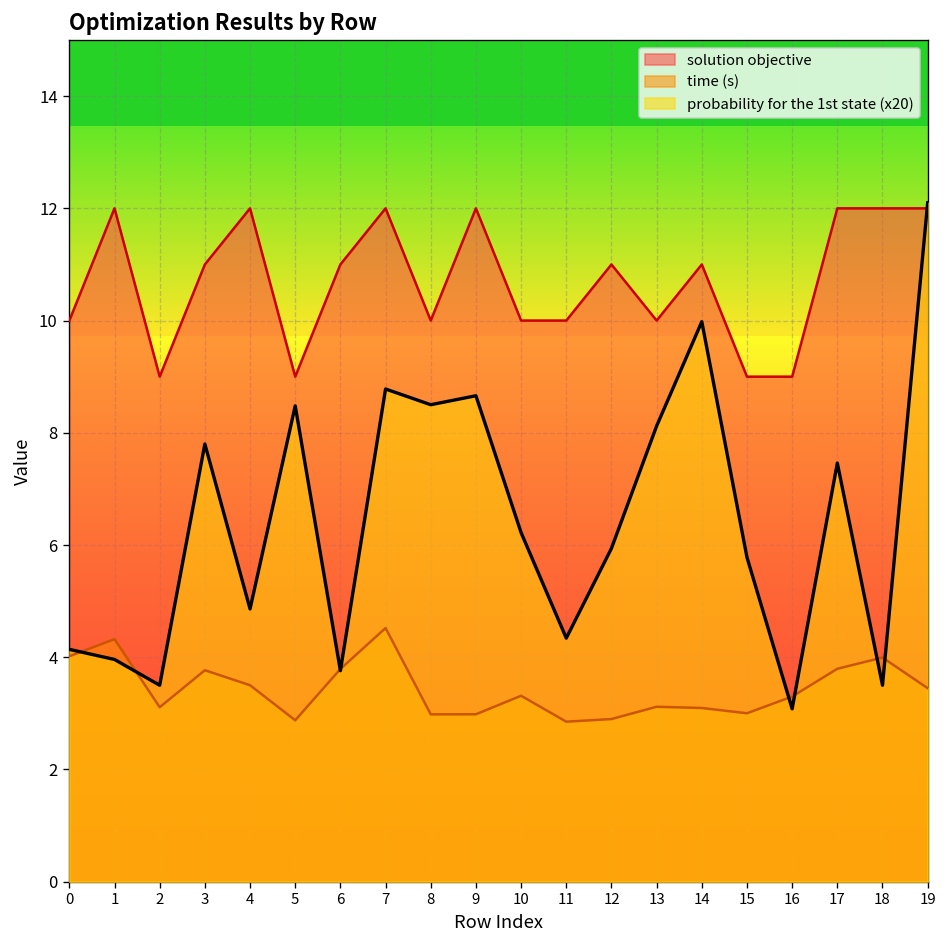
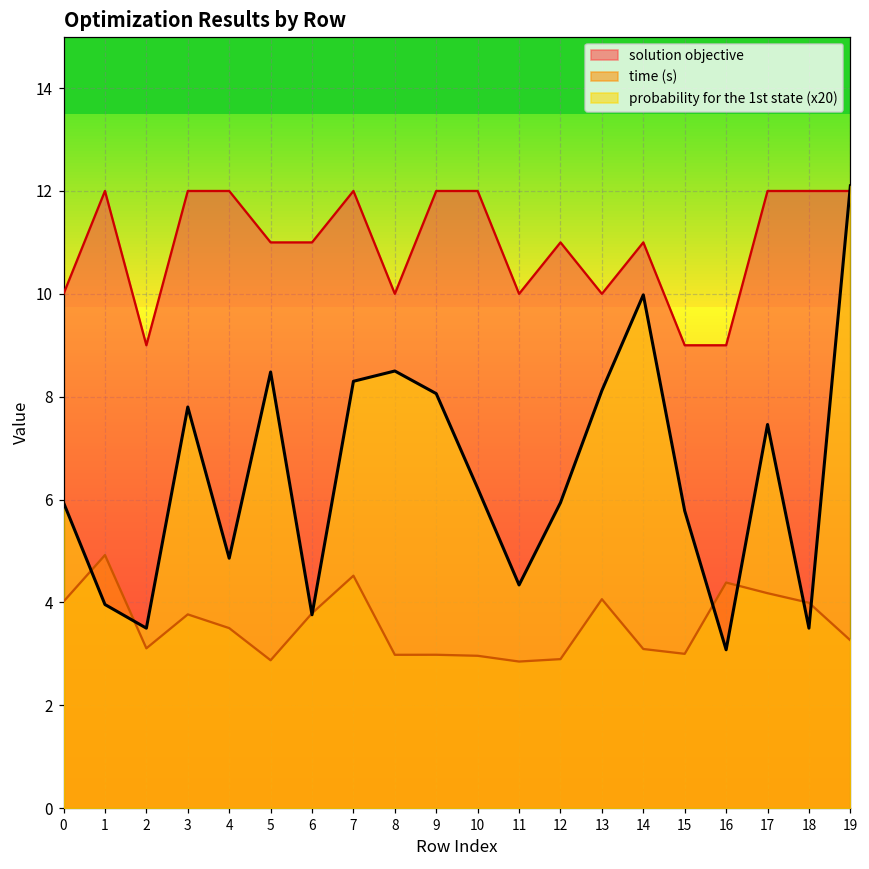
  {
    "solution objective": {
      "0": 10,
      "1": 12,
      "2": 9,
-     "3": 11,
+     "3": 12,
      "4": 12,
-     "5": 9,
+     "5": 11,
      "6": 11,
      "7": 12,
      "8": 10,
      "9": 12,
-     "10": 10,
+     "10": 12,
      "11": 10,
      "12": 11,
      "13": 10,
      "14": 11,
      "15": 9,
      "16": 9,
      "17": 12,
      "18": 12,
      "19": 12
    },
    "time (s)": {
      "0": 4.0,
-     "1": 4.3,
+     "1": 4.9,
      "2": 3.1,
      "3": 3.8,
      "4": 3.5,
      "5": 2.9,
      "7": 4.5,
      "8": 3.0,
      "9": 3.0,
-     "10": 3.3,
+     "10": 3.0,
      "11": 2.9,
      "12": 2.9,
-     "13": 3.1,
+     "13": 4.1,
      "14": 3.1,
      "15": 3.0,
-     "16": 3.3,
-     "17": 3.8,
+     "16": 4.4,
+     "17": 4.2,
      "18": 4.0,
-     "19": 3.4
+     "19": 3.3
    },
    "probability for the 1st state (x20)": {
-     "0": 4.1,
+     "0": 5.9,
      "1": 4.0,
      "2": 3.5,
      "3": 7.8,
      "4": 4.9,
      "5": 8.5,
-     "7": 8.8,
+     "7": 8.3,
      "8": 8.5,
-     "9": 8.7,
+     "9": 8.1,
      "10": 6.2,
      "11": 4.3,
      "12": 5.9,
      "13": 8.1,
      "14": 10.0,
      "15": 5.8,
      "16": 3.1,
      "17": 7.5,
      "18": 3.5,
      "19": 12.1
    }
  }
